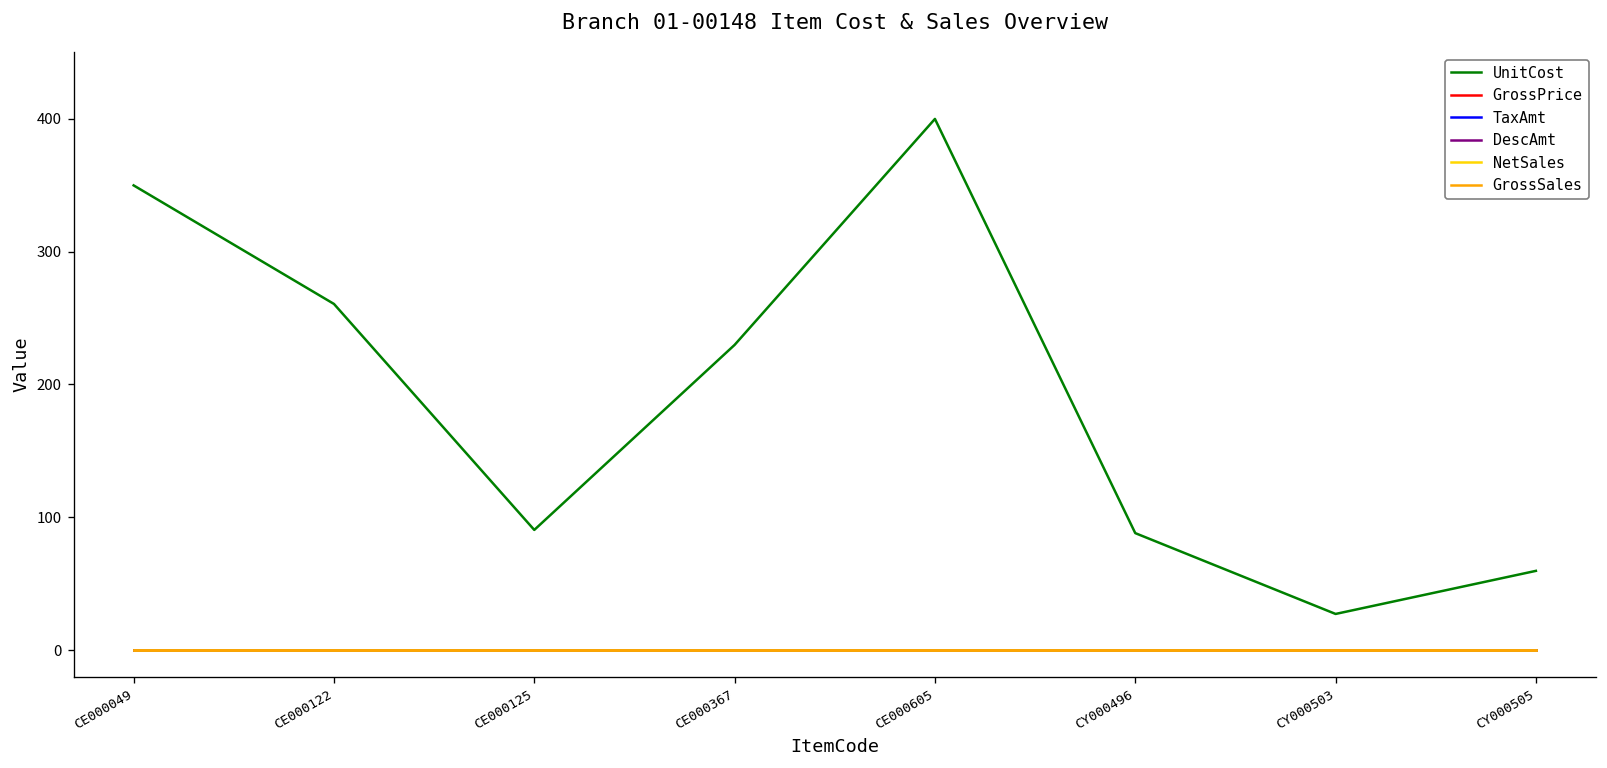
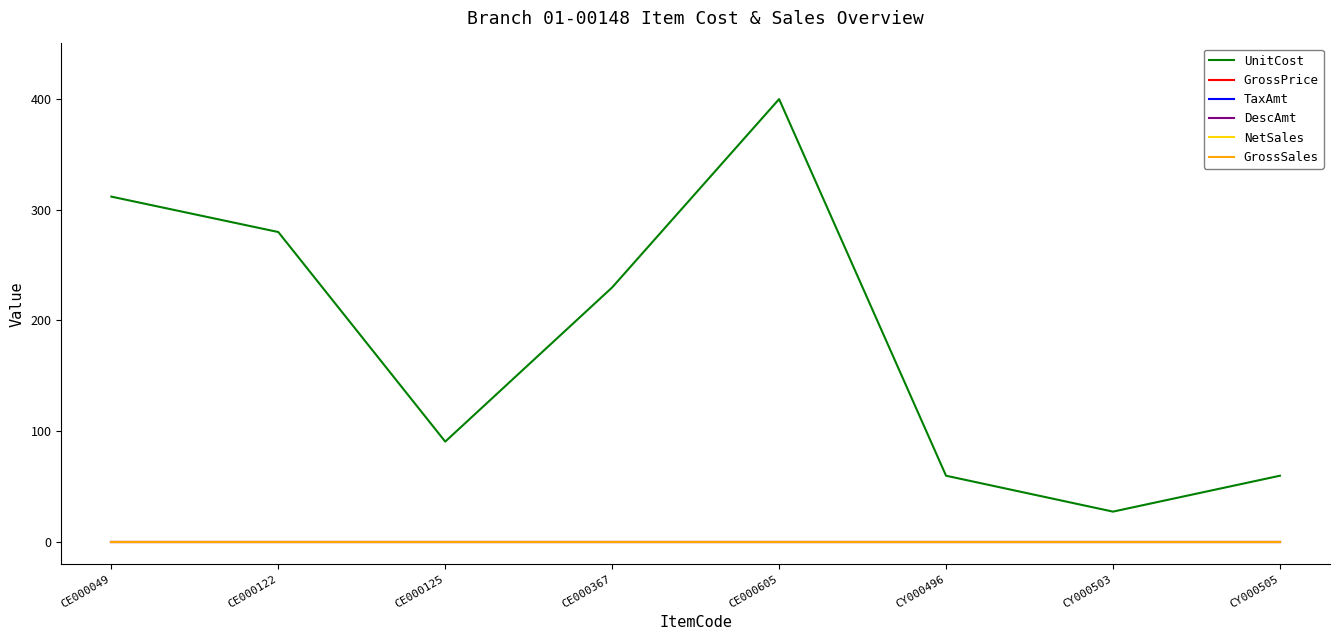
  {
    "UnitCost": {
-     "CE000049": 350,
-     "CE000122": 261,
+     "CE000049": 312,
+     "CE000122": 280,
      "CE000125": 91,
      "CE000367": 230,
      "CE000605": 400,
-     "CY000496": 88,
+     "CY000496": 60,
      "CY000503": 27,
      "CY000505": 60
    },
    "GrossSales": {
      "CE000049": 0,
      "CE000122": 0,
      "CE000125": 0,
      "CE000367": 0,
      "CE000605": 0,
      "CY000496": 0,
      "CY000503": 0,
      "CY000505": 0
    }
  }
